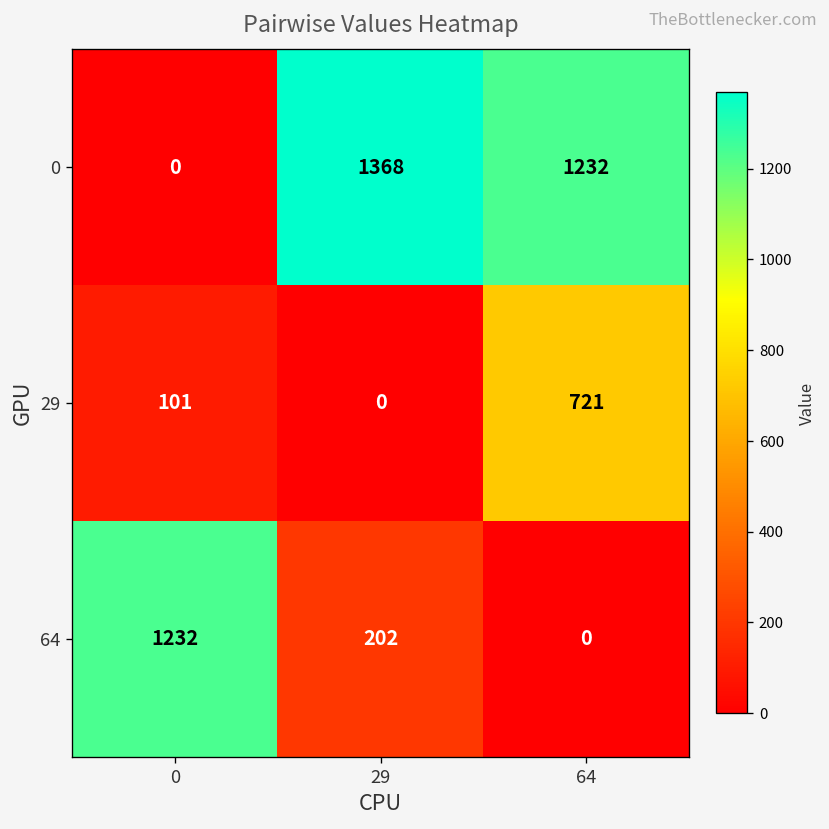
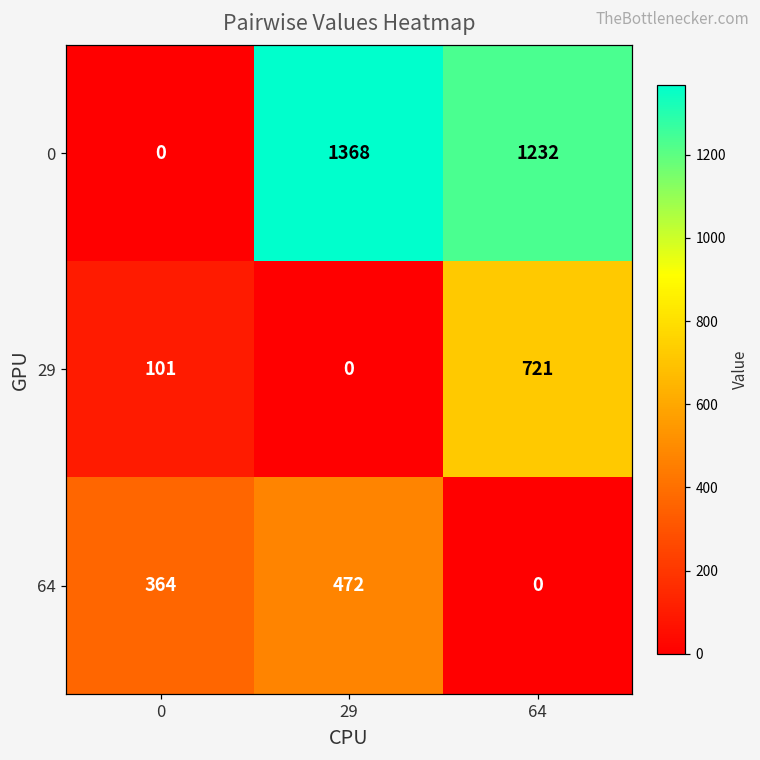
  {
    "0": {
      "0": 0,
      "29": 1368,
      "64": 1232
    },
    "29": {
      "0": 101,
      "29": 0,
      "64": 721
    },
    "64": {
-     "0": 1232,
-     "29": 202,
+     "0": 364,
+     "29": 472,
      "64": 0
    }
  }
